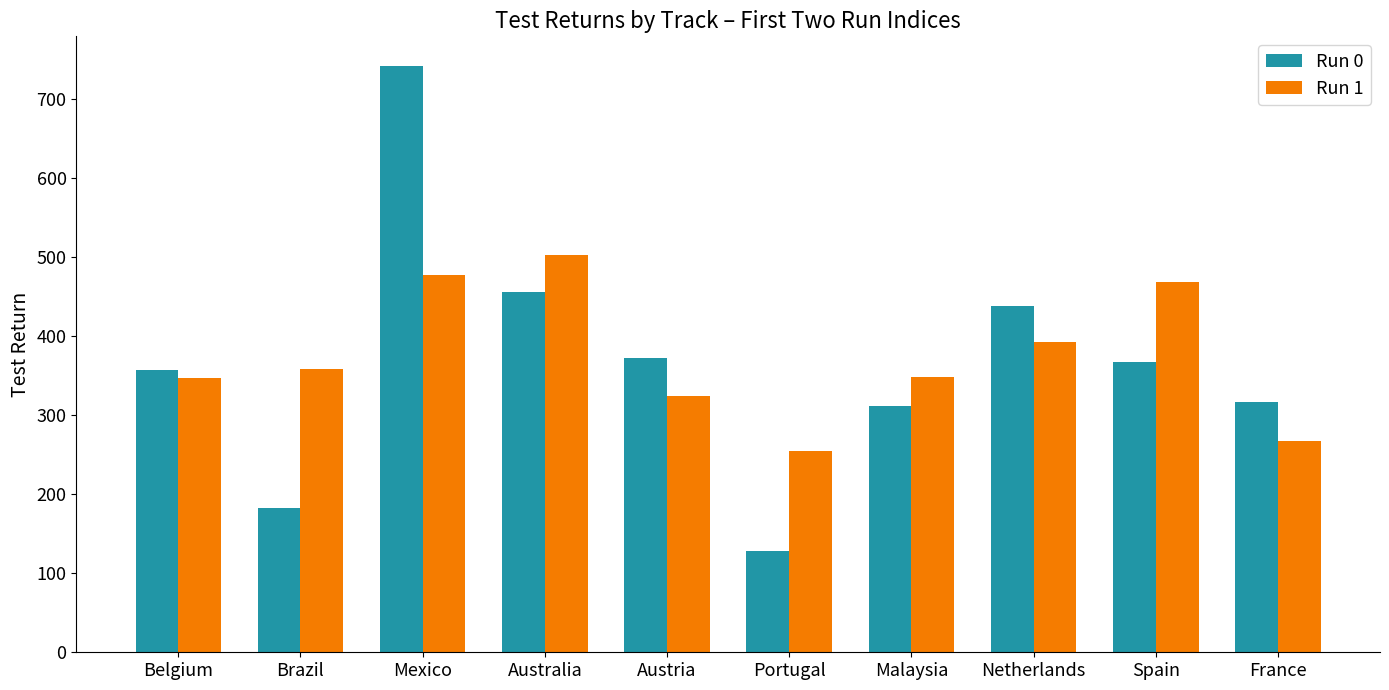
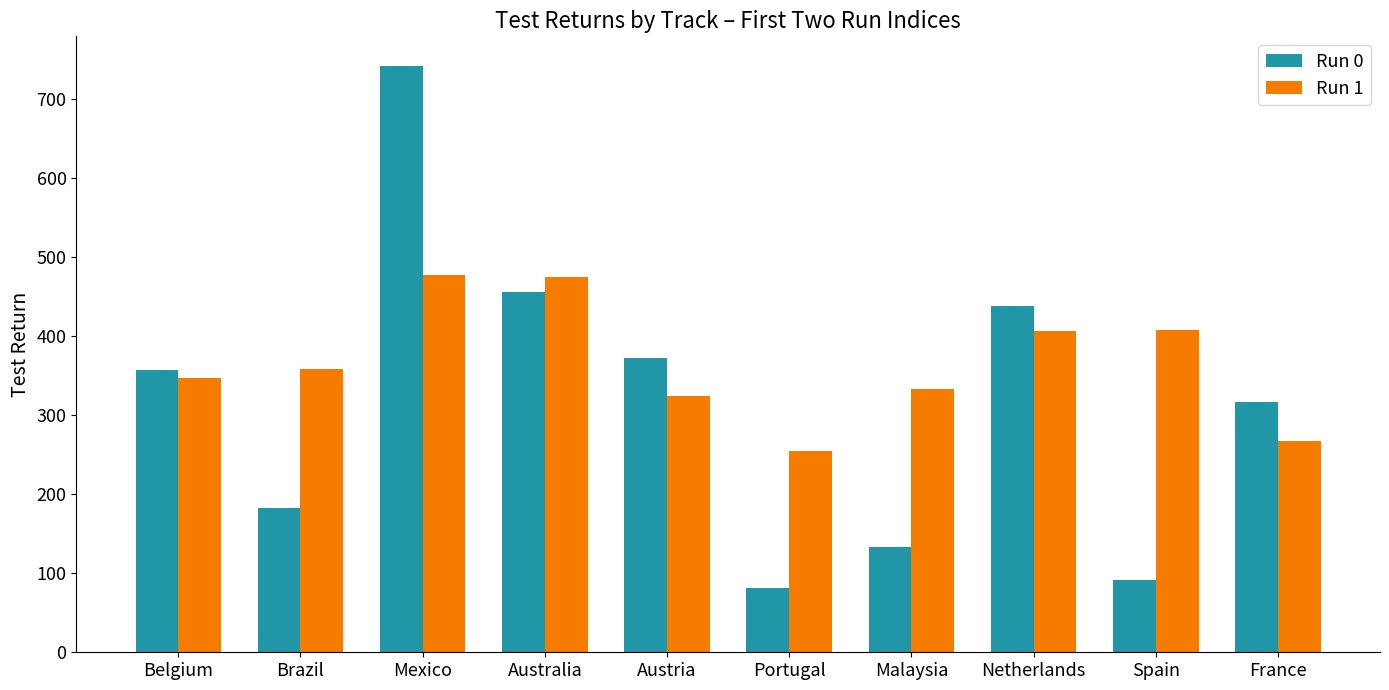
  {
    "Run 0": {
      "Belgium": 360,
      "Brazil": 180,
      "Mexico": 740,
      "Australia": 460,
      "Austria": 370,
-     "Portugal": 130,
-     "Malaysia": 310,
+     "Portugal": 80,
+     "Malaysia": 130,
      "Netherlands": 440,
-     "Spain": 370,
+     "Spain": 90,
      "France": 320
    },
    "Run 1": {
      "Belgium": 350,
      "Brazil": 360,
      "Mexico": 480,
-     "Australia": 500,
+     "Australia": 470,
      "Austria": 320,
      "Portugal": 260,
-     "Malaysia": 350,
-     "Netherlands": 390,
-     "Spain": 470,
+     "Malaysia": 330,
+     "Netherlands": 410,
+     "Spain": 410,
      "France": 270
    }
  }
